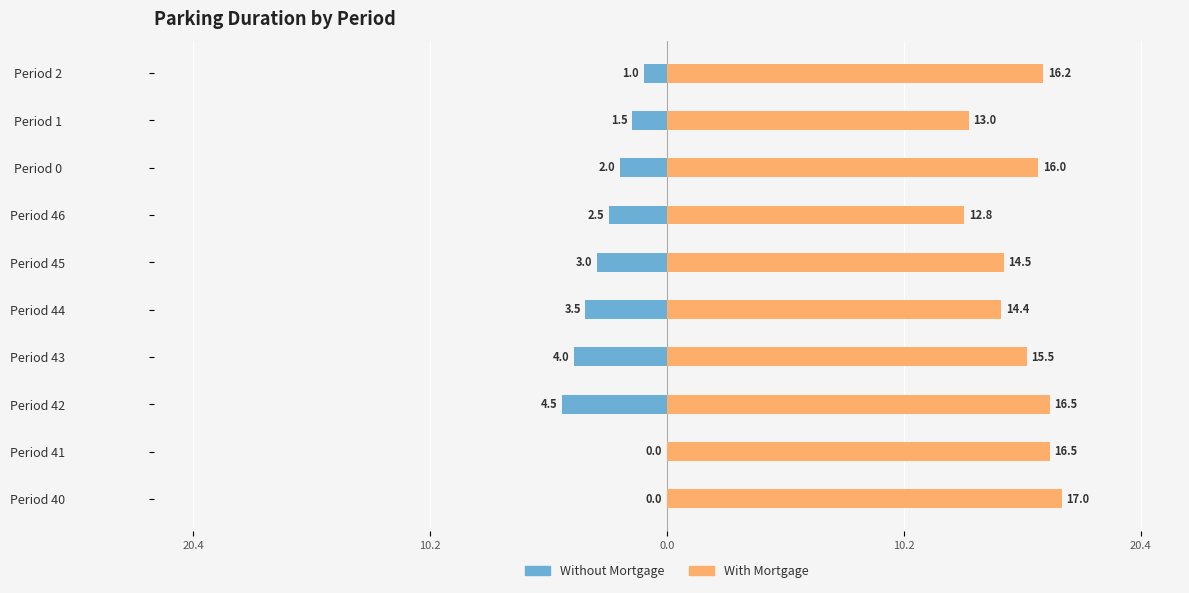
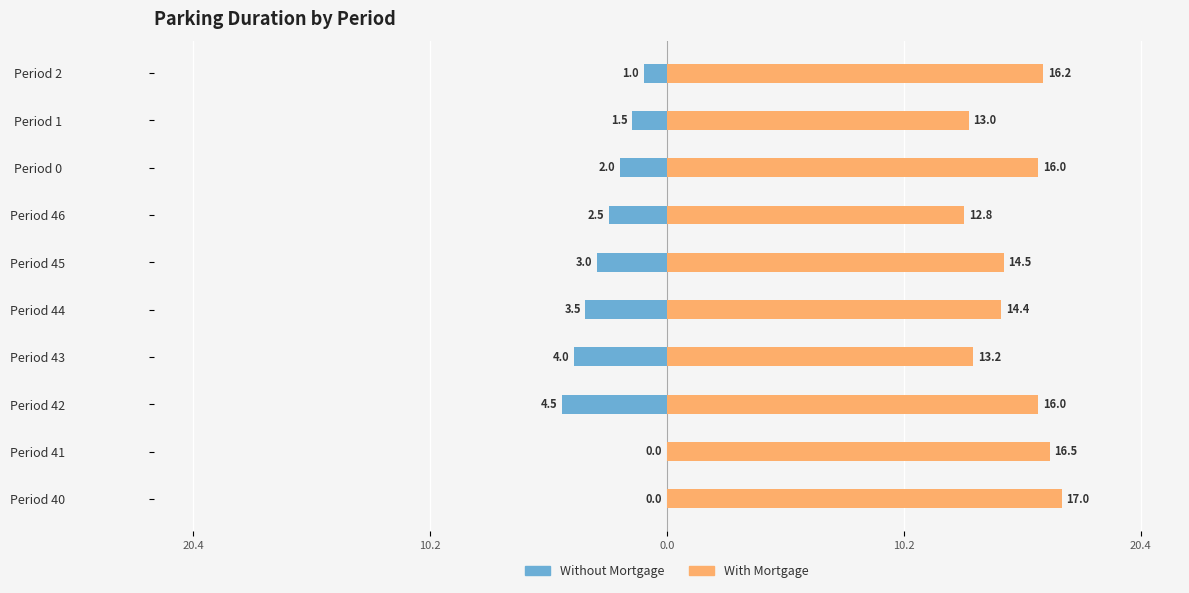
  {
    "Without Mortgage": {
      "Period 41": 0.0,
      "Period 40": 0.0
    },
    "With Mortgage": {
      "Period 2": 16.2,
      "Period 1": 13.0,
      "Period 0": 16.0,
      "Period 46": 12.8,
      "Period 45": 14.5,
      "Period 44": 14.4,
-     "Period 43": 15.5,
-     "Period 42": 16.5,
+     "Period 43": 13.2,
+     "Period 42": 16.0,
      "Period 41": 16.5,
      "Period 40": 17.0
    }
  }
